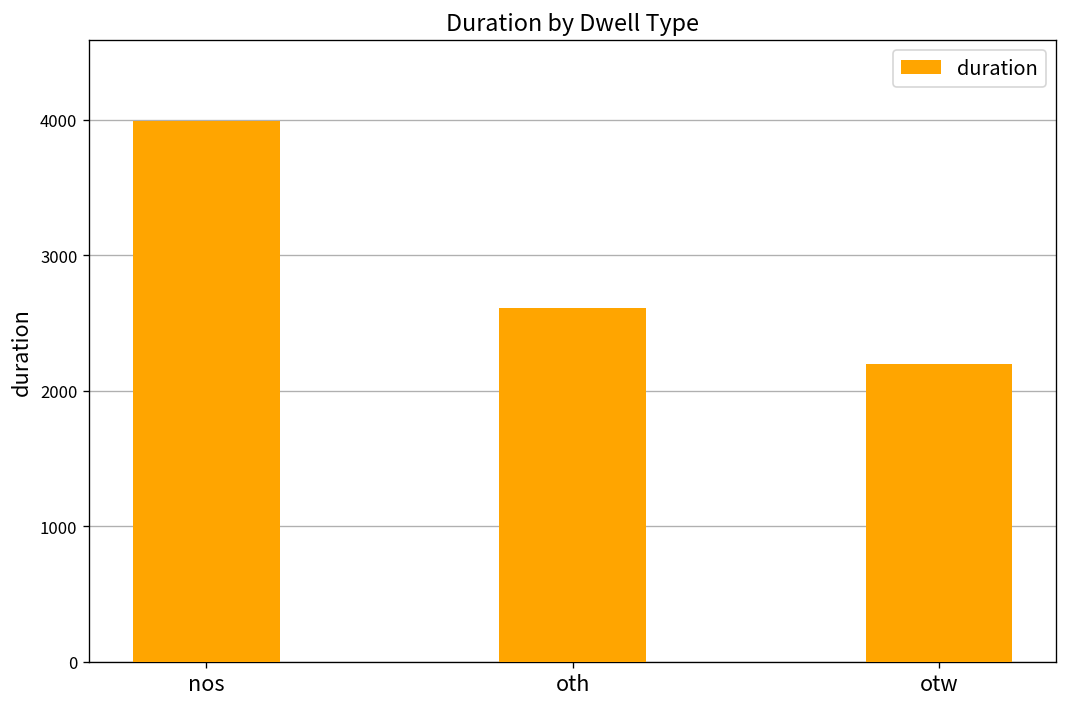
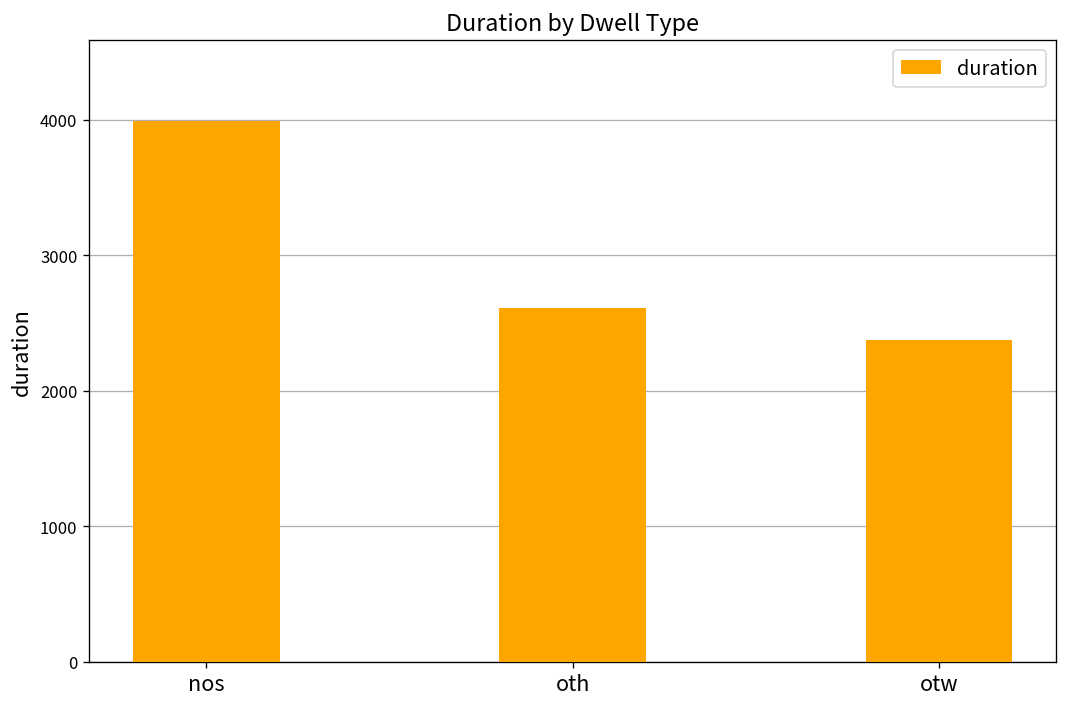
  {
    "nos": 3990,
    "oth": 2610,
-   "otw": 2190
+   "otw": 2380
  }
